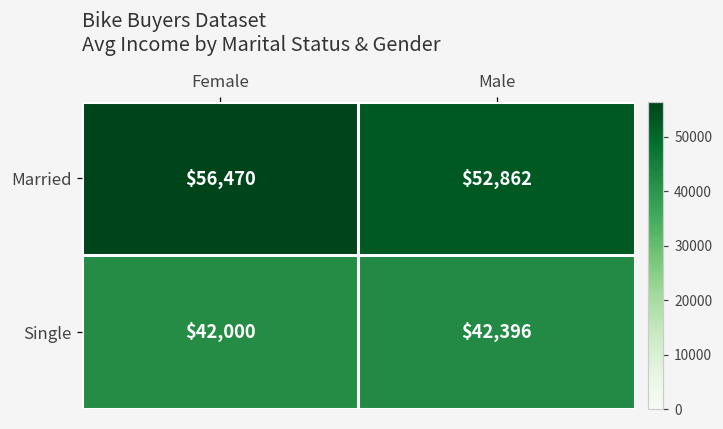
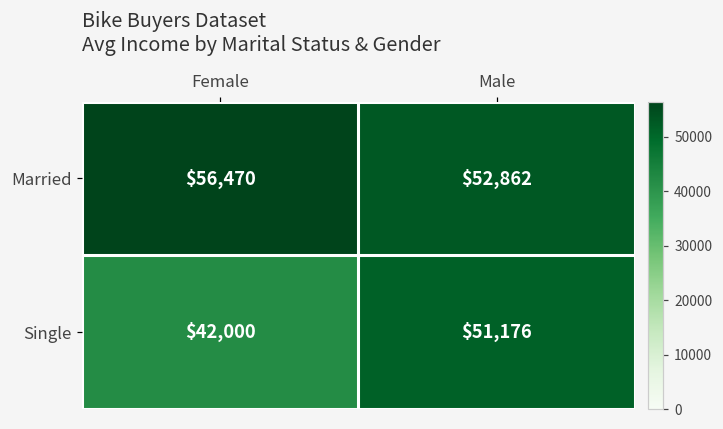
  {
    "Married": {
      "Female": "$56,470",
      "Male": "$52,862"
    },
    "Single": {
      "Female": "$42,000",
-     "Male": "$42,396"
+     "Male": "$51,176"
    }
  }
